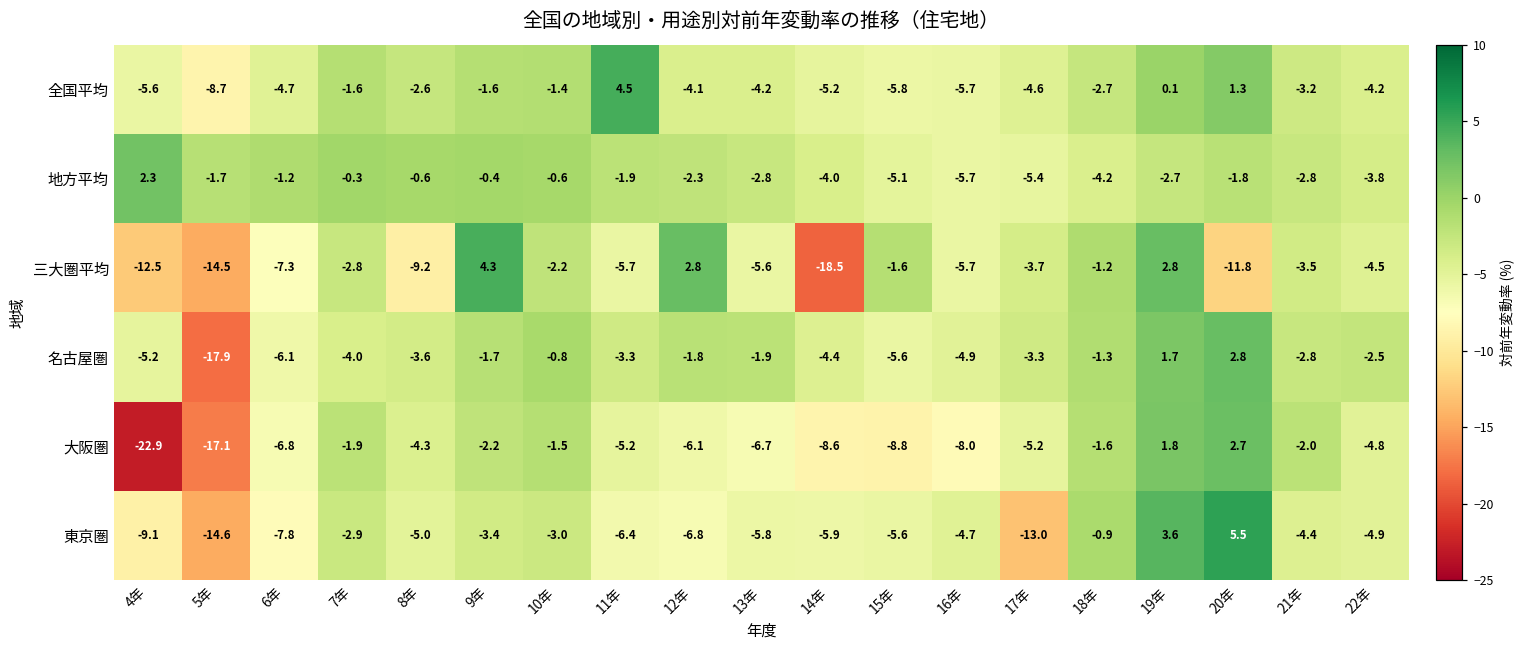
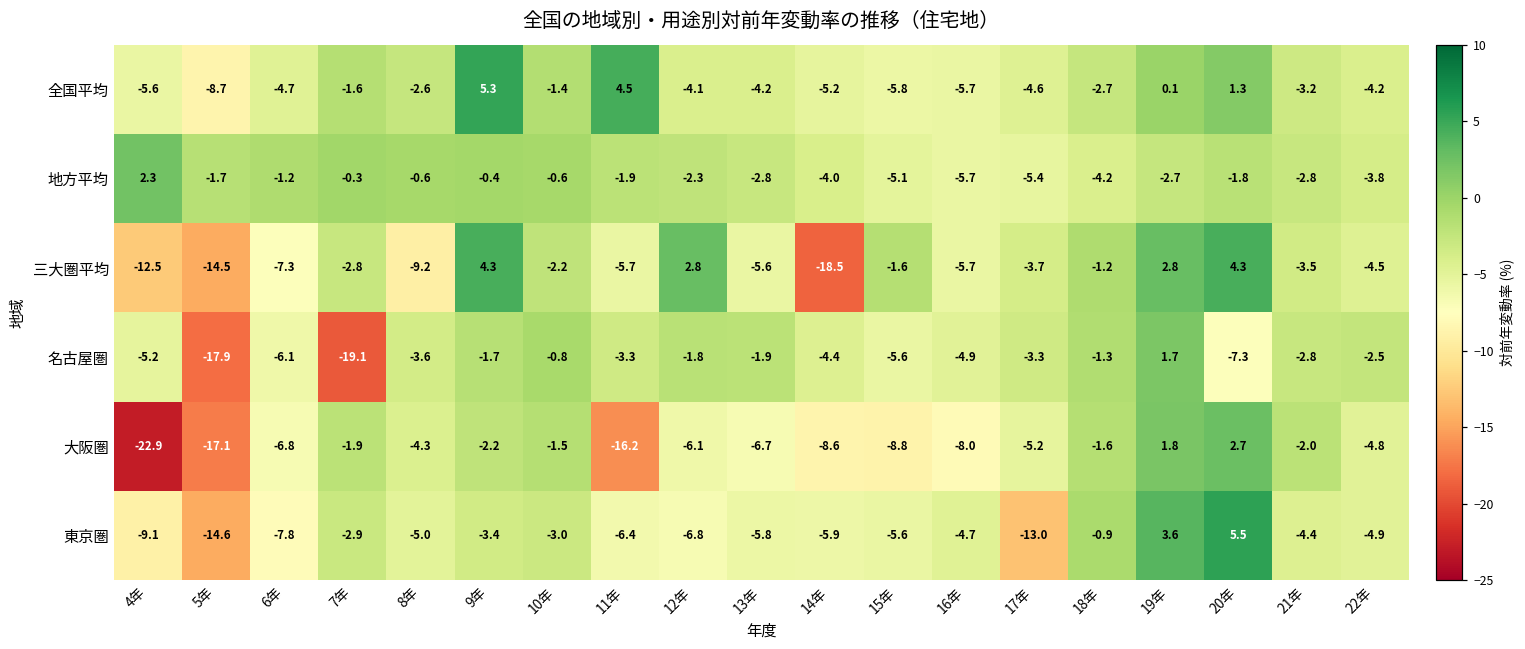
  {
    "全国平均": {
      "4年": -5.6,
      "5年": -8.7,
      "6年": -4.7,
      "7年": -1.6,
      "8年": -2.6,
-     "9年": -1.6,
+     "9年": 5.3,
      "10年": -1.4,
      "11年": 4.5,
      "12年": -4.1,
      "13年": -4.2,
      "14年": -5.2,
      "15年": -5.8,
      "16年": -5.7,
      "17年": -4.6,
      "18年": -2.7,
      "19年": 0.1,
      "20年": 1.3,
      "21年": -3.2,
      "22年": -4.2
    },
    "地方平均": {
      "4年": 2.3,
      "5年": -1.7,
      "6年": -1.2,
      "7年": -0.3,
      "8年": -0.6,
      "9年": -0.4,
      "10年": -0.6,
      "11年": -1.9,
      "12年": -2.3,
      "13年": -2.8,
      "14年": -4.0,
      "15年": -5.1,
      "16年": -5.7,
      "17年": -5.4,
      "18年": -4.2,
      "19年": -2.7,
      "20年": -1.8,
      "21年": -2.8,
      "22年": -3.8
    },
    "三大圏平均": {
      "4年": -12.5,
      "5年": -14.5,
      "6年": -7.3,
      "7年": -2.8,
      "8年": -9.2,
      "9年": 4.3,
      "10年": -2.2,
      "11年": -5.7,
      "12年": 2.8,
      "13年": -5.6,
      "14年": -18.5,
      "15年": -1.6,
      "16年": -5.7,
      "17年": -3.7,
      "18年": -1.2,
      "19年": 2.8,
-     "20年": -11.8,
+     "20年": 4.3,
      "21年": -3.5,
      "22年": -4.5
    },
    "名古屋圏": {
      "4年": -5.2,
      "5年": -17.9,
      "6年": -6.1,
-     "7年": -4.0,
+     "7年": -19.1,
      "8年": -3.6,
      "9年": -1.7,
      "10年": -0.8,
      "11年": -3.3,
      "12年": -1.8,
      "13年": -1.9,
      "14年": -4.4,
      "15年": -5.6,
      "16年": -4.9,
      "17年": -3.3,
      "18年": -1.3,
      "19年": 1.7,
-     "20年": 2.8,
+     "20年": -7.3,
      "21年": -2.8,
      "22年": -2.5
    },
    "大阪圏": {
      "4年": -22.9,
      "5年": -17.1,
      "6年": -6.8,
      "7年": -1.9,
      "8年": -4.3,
      "9年": -2.2,
      "10年": -1.5,
-     "11年": -5.2,
+     "11年": -16.2,
      "12年": -6.1,
      "13年": -6.7,
      "14年": -8.6,
      "15年": -8.8,
      "16年": -8.0,
      "17年": -5.2,
      "18年": -1.6,
      "19年": 1.8,
      "20年": 2.7,
      "21年": -2.0,
      "22年": -4.8
    },
    "東京圏": {
      "4年": -9.1,
      "5年": -14.6,
      "6年": -7.8,
      "7年": -2.9,
      "8年": -5.0,
      "9年": -3.4,
      "10年": -3.0,
      "11年": -6.4,
      "12年": -6.8,
      "13年": -5.8,
      "14年": -5.9,
      "15年": -5.6,
      "16年": -4.7,
      "17年": -13.0,
      "18年": -0.9,
      "19年": 3.6,
      "20年": 5.5,
      "21年": -4.4,
      "22年": -4.9
    }
  }
